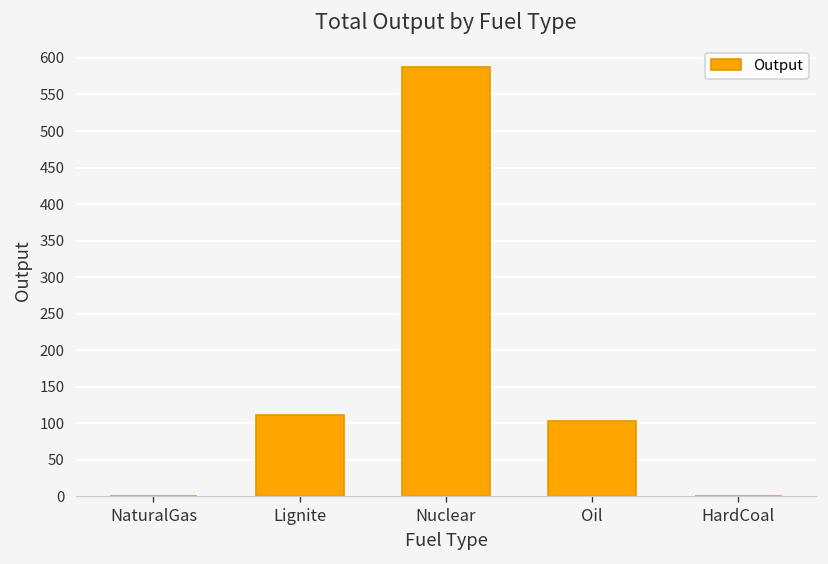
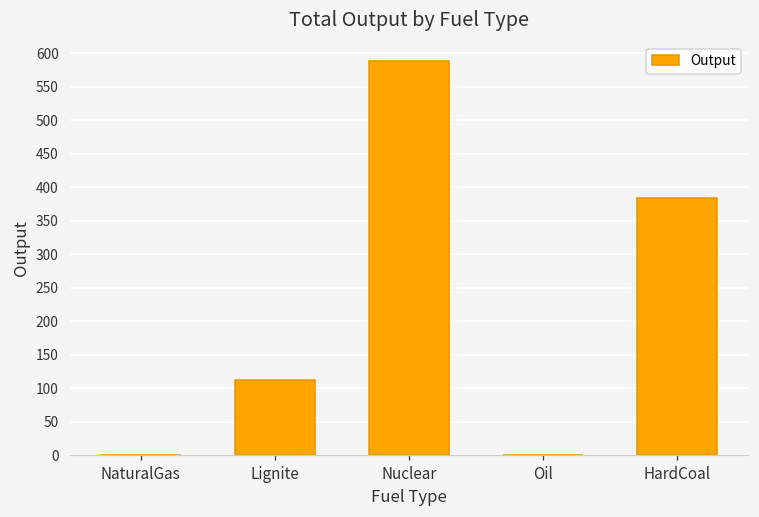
  {
    "NaturalGas": 0,
    "Lignite": 110,
    "Nuclear": 590,
-   "Oil": 100,
-   "HardCoal": 0
+   "Oil": 0,
+   "HardCoal": 380
  }
